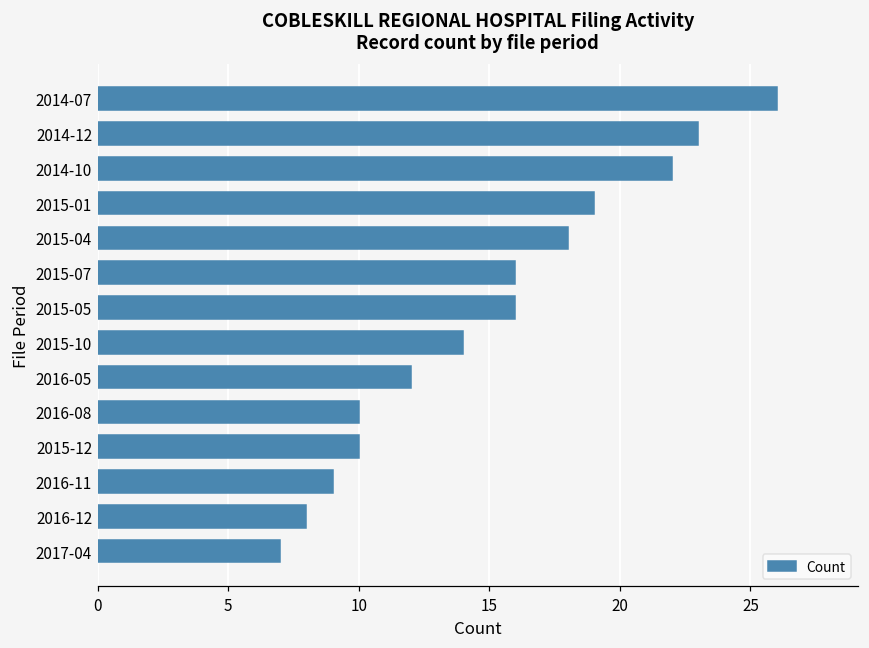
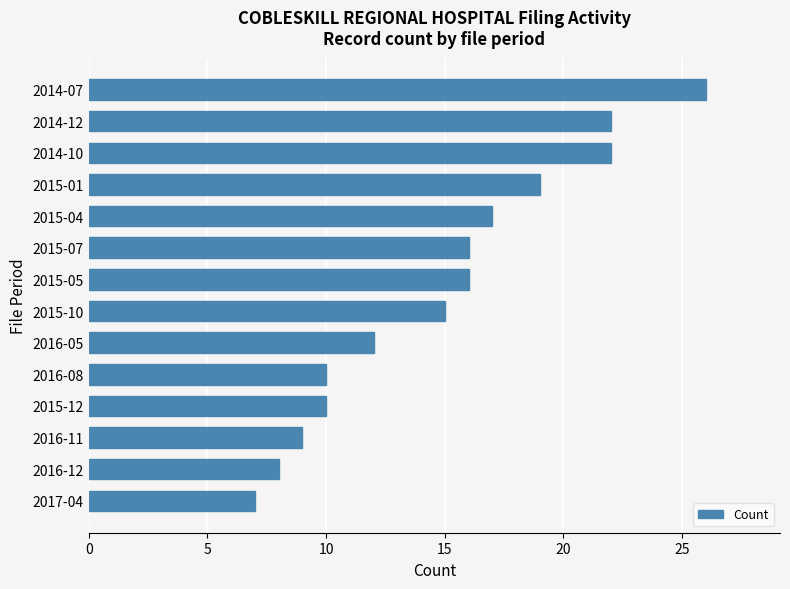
  {
    "2014-07": 26,
-   "2014-12": 23,
+   "2014-12": 22,
    "2014-10": 22,
    "2015-01": 19,
-   "2015-04": 18,
+   "2015-04": 17,
    "2015-07": 16,
    "2015-05": 16,
-   "2015-10": 14,
+   "2015-10": 15,
    "2016-05": 12,
    "2016-08": 10,
    "2015-12": 10,
    "2016-11": 9,
    "2016-12": 8,
    "2017-04": 7
  }
